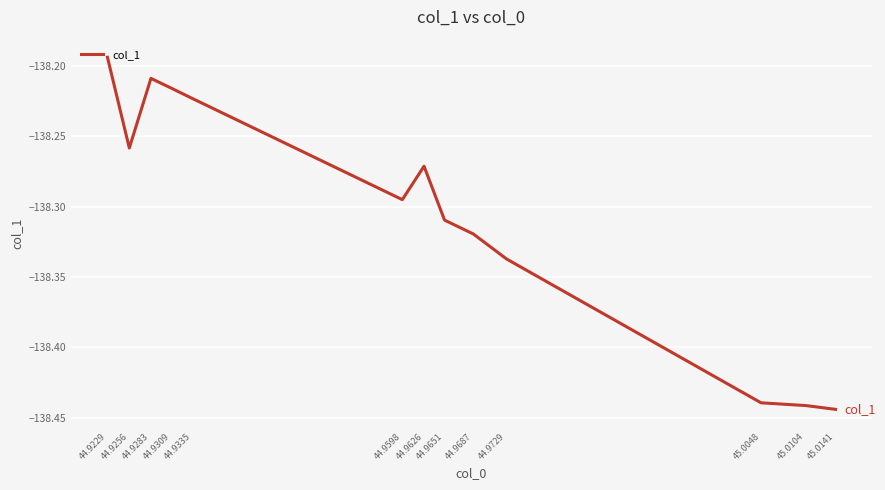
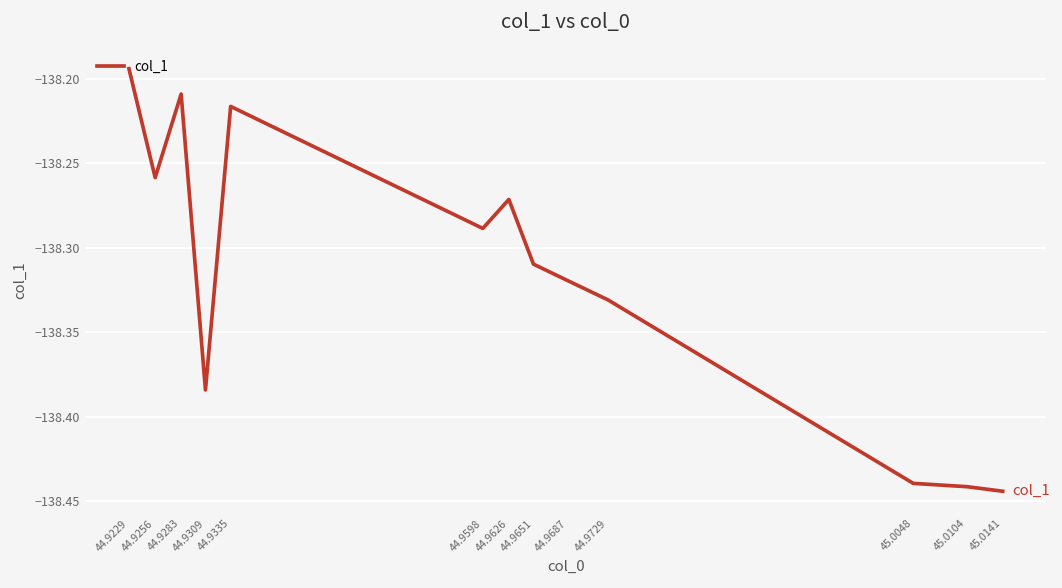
  {
    "44.9229": -138.194,
    "44.9256": -138.258,
    "44.9283": -138.209,
-   "44.9309": -138.216,
-   "44.9335": -138.223,
-   "44.9598": -138.295,
+   "44.9309": -138.384,
+   "44.9335": -138.216,
+   "44.9598": -138.289,
    "44.9626": -138.271,
    "44.9651": -138.310,
    "44.9687": -138.319,
-   "44.9729": -138.337,
+   "44.9729": -138.331,
    "45.0048": -138.440,
    "45.0104": -138.441
  }
